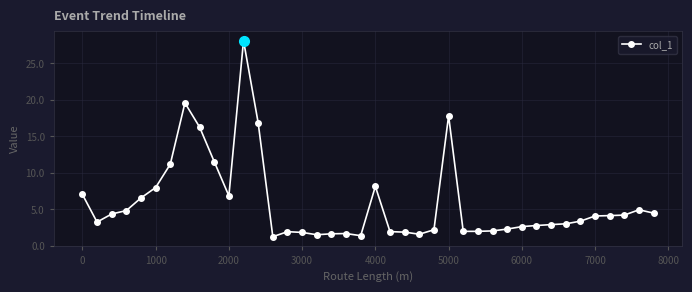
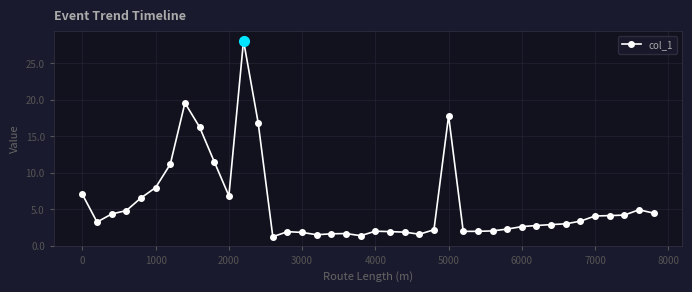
  {
    "col_1": {
      "0": 7,
      "1000": 8,
      "2000": 7,
      "3000": 2,
-     "4000": 8,
+     "4000": 2,
      "5000": 18,
      "6000": 3,
      "7000": 4
    }
  }
